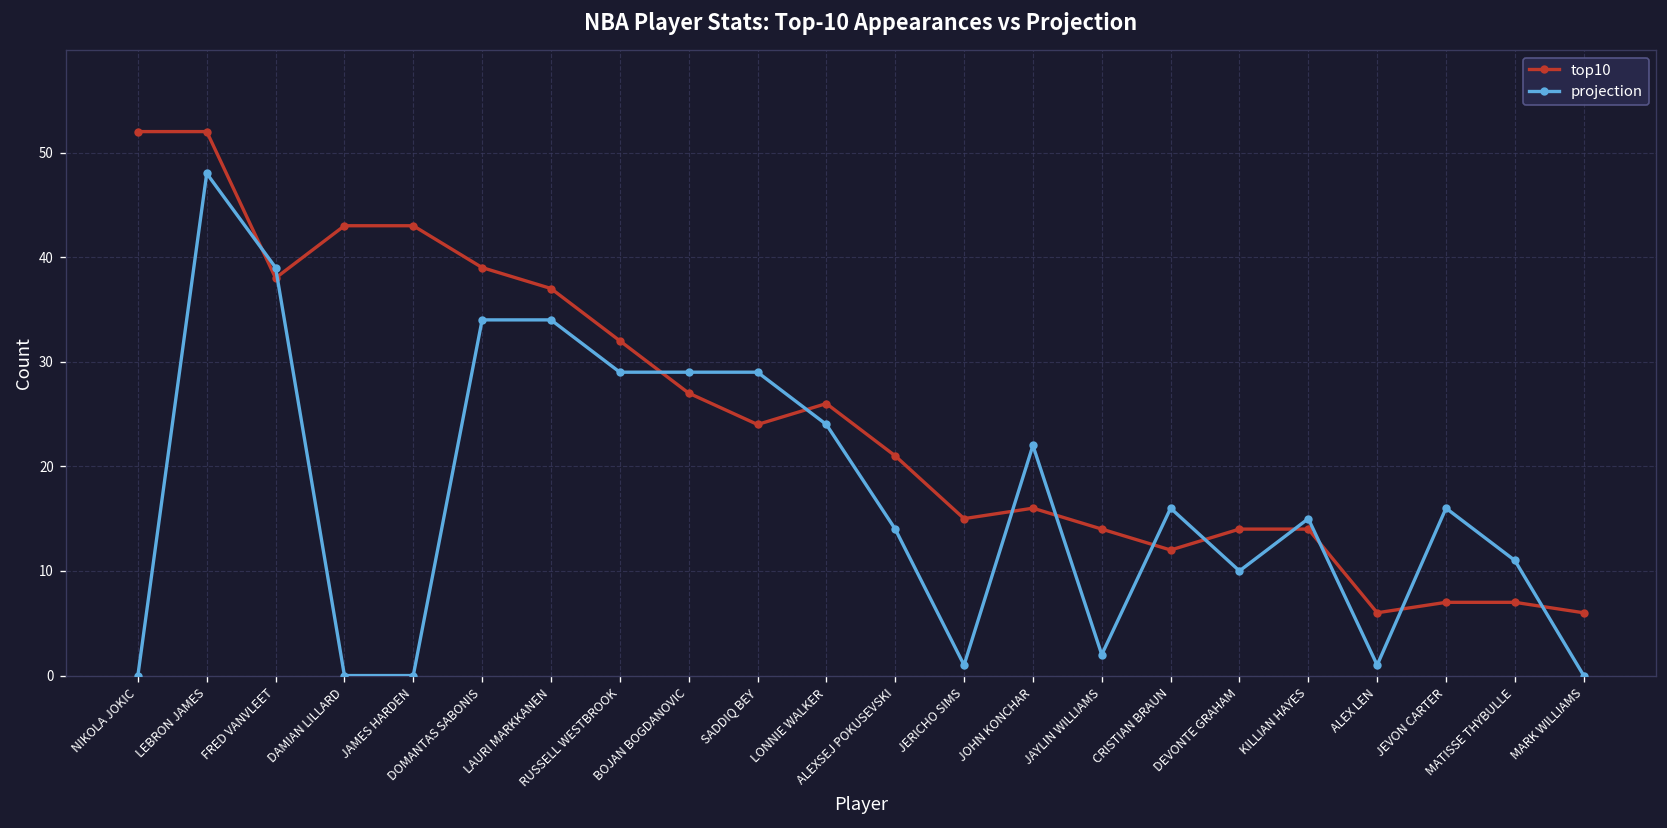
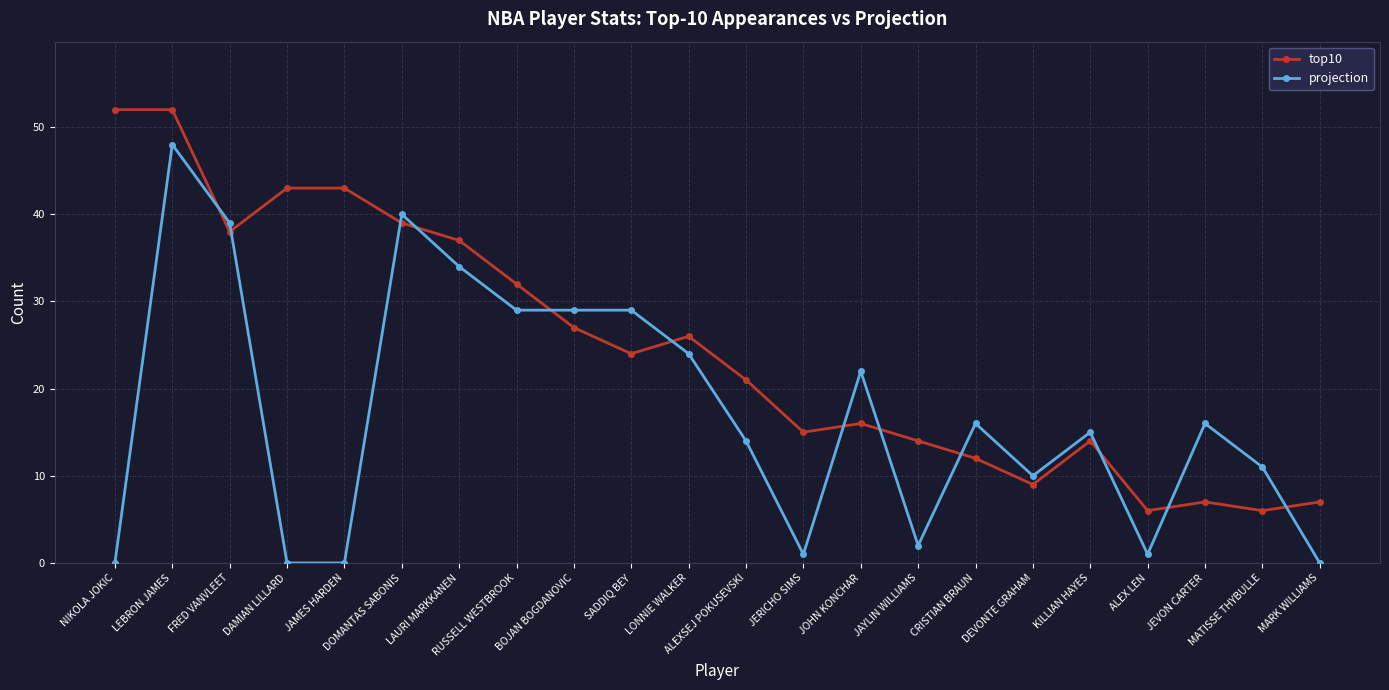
  {
    "top10": {
      "NIKOLA JOKIC": 52,
      "LEBRON JAMES": 52,
      "FRED VANVLEET": 38,
      "DAMIAN LILLARD": 43,
      "JAMES HARDEN": 43,
      "DOMANTAS SABONIS": 39,
      "LAURI MARKKANEN": 37,
      "RUSSELL WESTBROOK": 32,
      "BOJAN BOGDANOVIC": 27,
      "SADDIQ BEY": 24,
      "LONNIE WALKER": 26,
      "ALEXSEJ POKUSEVSKI": 21,
      "JERICHO SIMS": 15,
      "JOHN KONCHAR": 16,
      "JAYLIN WILLIAMS": 14,
      "CRISTIAN BRAUN": 12,
-     "DEVONTE GRAHAM": 14,
+     "DEVONTE GRAHAM": 9,
      "KILLIAN HAYES": 14,
      "ALEX LEN": 6,
      "JEVON CARTER": 7,
-     "MATISSE THYBULLE": 7,
-     "MARK WILLIAMS": 6
+     "MATISSE THYBULLE": 6,
+     "MARK WILLIAMS": 7
    },
    "projection": {
      "NIKOLA JOKIC": 0,
      "LEBRON JAMES": 48,
      "FRED VANVLEET": 39,
      "DAMIAN LILLARD": 0,
      "JAMES HARDEN": 0,
-     "DOMANTAS SABONIS": 34,
+     "DOMANTAS SABONIS": 40,
      "LAURI MARKKANEN": 34,
      "RUSSELL WESTBROOK": 29,
      "BOJAN BOGDANOVIC": 29,
      "SADDIQ BEY": 29,
      "LONNIE WALKER": 24,
      "ALEXSEJ POKUSEVSKI": 14,
      "JERICHO SIMS": 1,
      "JOHN KONCHAR": 22,
      "JAYLIN WILLIAMS": 2,
      "CRISTIAN BRAUN": 16,
      "DEVONTE GRAHAM": 10,
      "KILLIAN HAYES": 15,
      "ALEX LEN": 1,
      "JEVON CARTER": 16,
      "MATISSE THYBULLE": 11,
      "MARK WILLIAMS": 0
    }
  }
